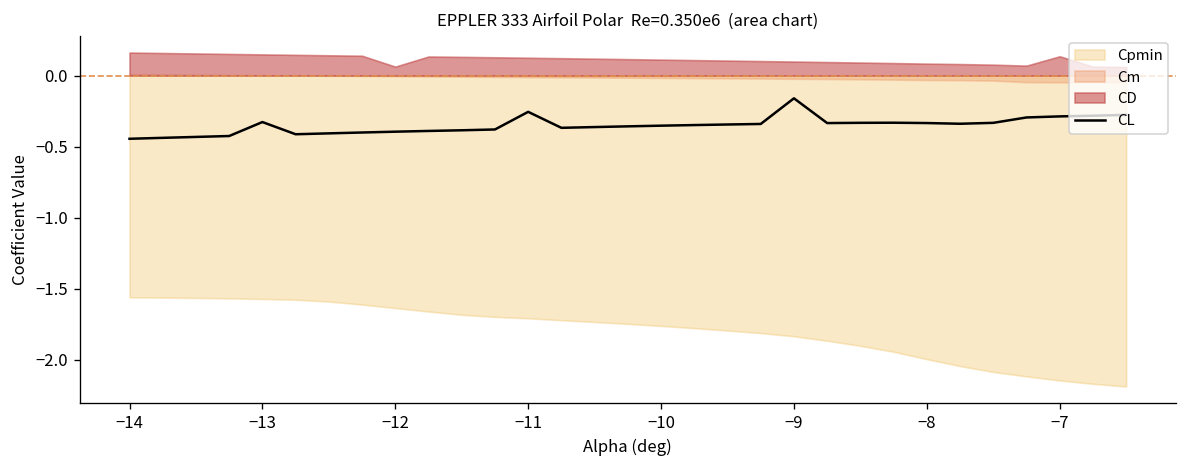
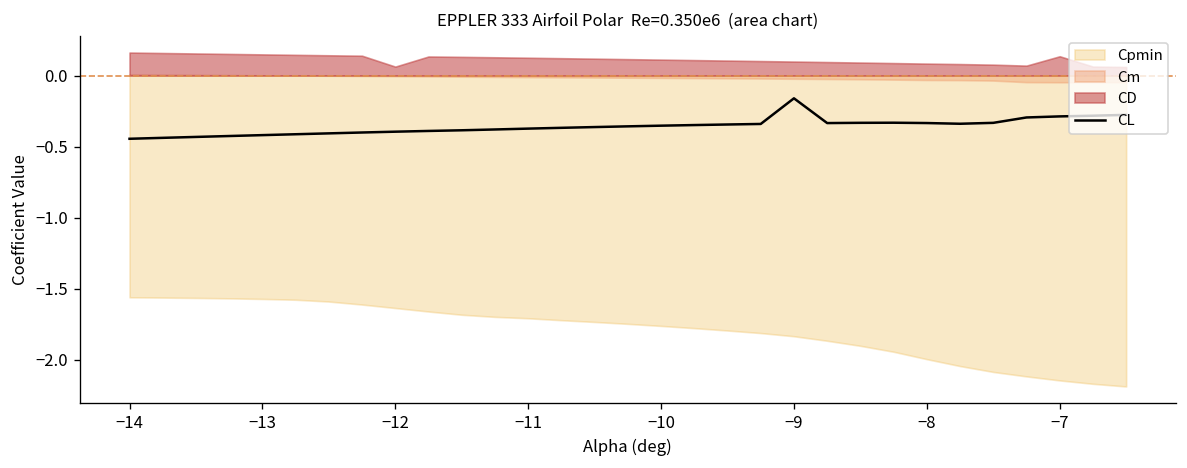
  {
    "CL": {
      "−14": -0.45,
-     "−13": -0.33,
+     "−13": -0.42,
      "−12": -0.40,
-     "−11": -0.26,
+     "−11": -0.37,
      "−10": -0.35,
      "−9": -0.16,
      "−8": -0.33,
      "−7": -0.29
    },
    "CD": {
      "−14": 0.16,
      "−13": 0.15,
      "−12": 0.06,
      "−11": 0.13,
      "−10": 0.11,
      "−9": 0.10,
      "−8": 0.08,
      "−7": 0.14
    }
  }
